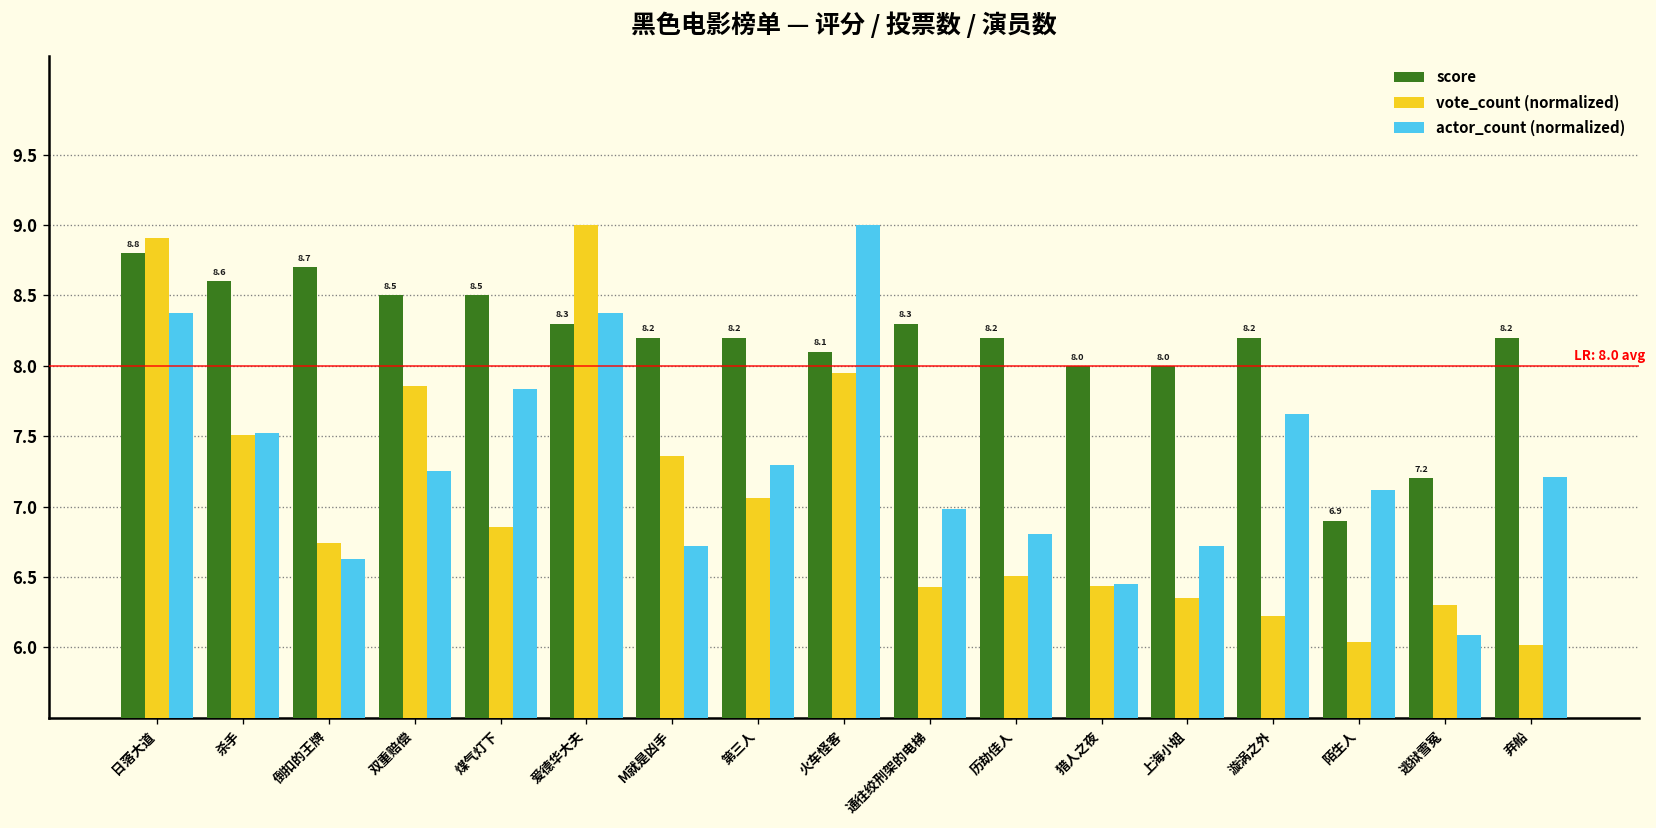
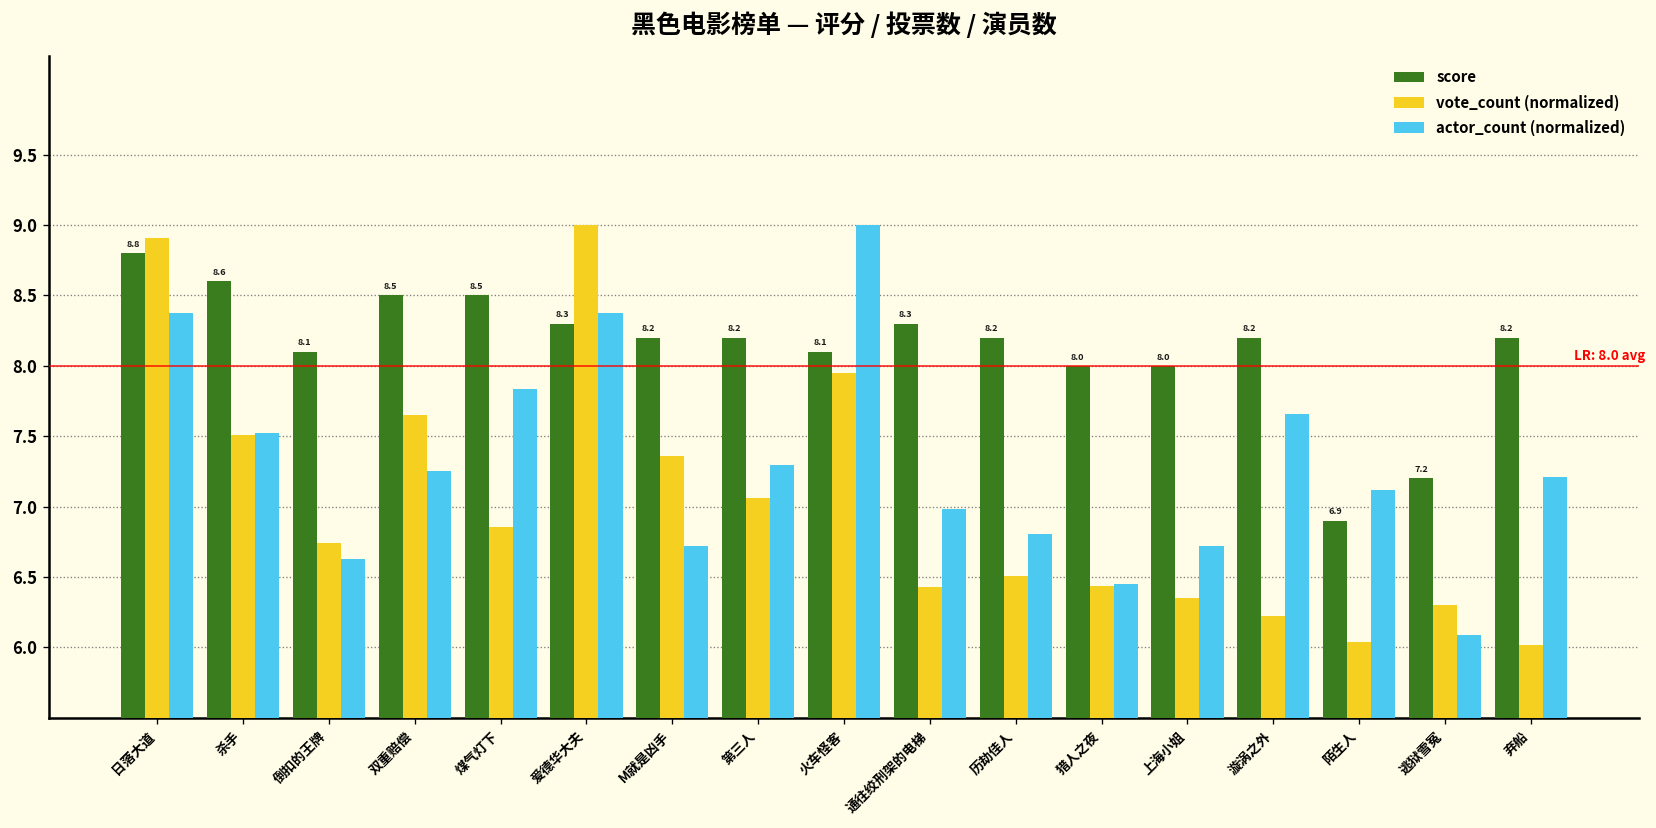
  {
    "score": {
      "日落大道": 8.8,
      "杀手": 8.6,
-     "倒扣的王牌": 8.7,
+     "倒扣的王牌": 8.1,
      "双重赔偿": 8.5,
      "煤气灯下": 8.5,
      "爱德华大夫": 8.3,
      "M就是凶手": 8.2,
      "第三人": 8.2,
      "火车怪客": 8.1,
      "通往绞刑架的电梯": 8.3,
      "历劫佳人": 8.2,
      "猎人之夜": 8.0,
      "上海小姐": 8.0,
      "漩涡之外": 8.2,
      "陌生人": 6.9,
      "逃狱雪冤": 7.2,
      "弃船": 8.2
    },
    "vote_count (normalized)": {
      "日落大道": 8.91,
      "杀手": 7.51,
      "倒扣的王牌": 6.74,
-     "双重赔偿": 7.86,
+     "双重赔偿": 7.65,
      "煤气灯下": 6.86,
      "爱德华大夫": 9.00,
      "M就是凶手": 7.36,
      "第三人": 7.06,
      "火车怪客": 7.95,
      "通往绞刑架的电梯": 6.43,
      "历劫佳人": 6.51,
      "猎人之夜": 6.44,
      "上海小姐": 6.35,
      "漩涡之外": 6.22,
      "陌生人": 6.04,
      "逃狱雪冤": 6.30,
      "弃船": 6.02
    },
    "actor_count (normalized)": {
      "日落大道": 8.37,
      "杀手": 7.52,
      "倒扣的王牌": 6.63,
      "双重赔偿": 7.25,
      "煤气灯下": 7.84,
      "爱德华大夫": 8.37,
      "M就是凶手": 6.72,
      "第三人": 7.30,
      "火车怪客": 9.00,
      "通往绞刑架的电梯": 6.99,
      "历劫佳人": 6.81,
      "猎人之夜": 6.45,
      "上海小姐": 6.72,
      "漩涡之外": 7.66,
      "陌生人": 7.12,
      "逃狱雪冤": 6.09,
      "弃船": 7.21
    }
  }
